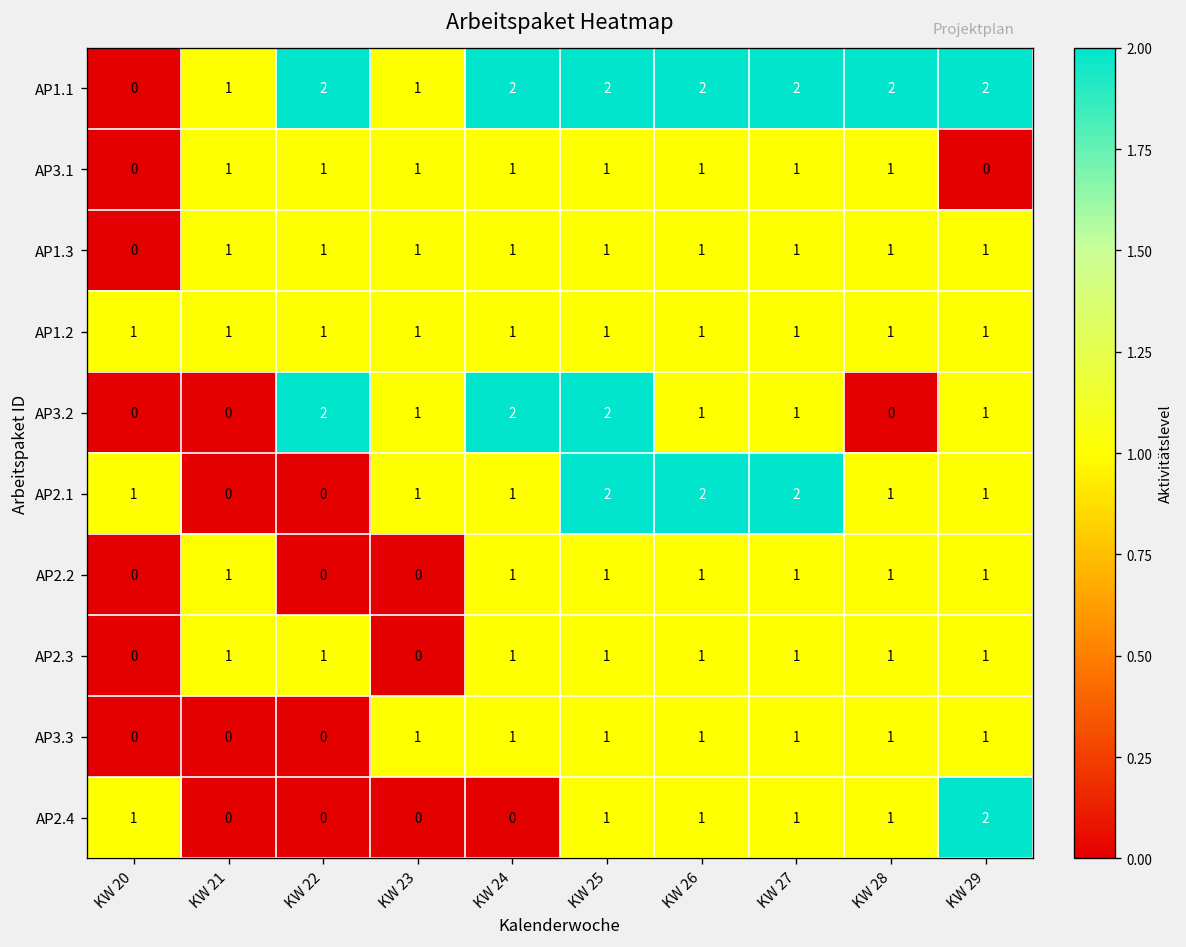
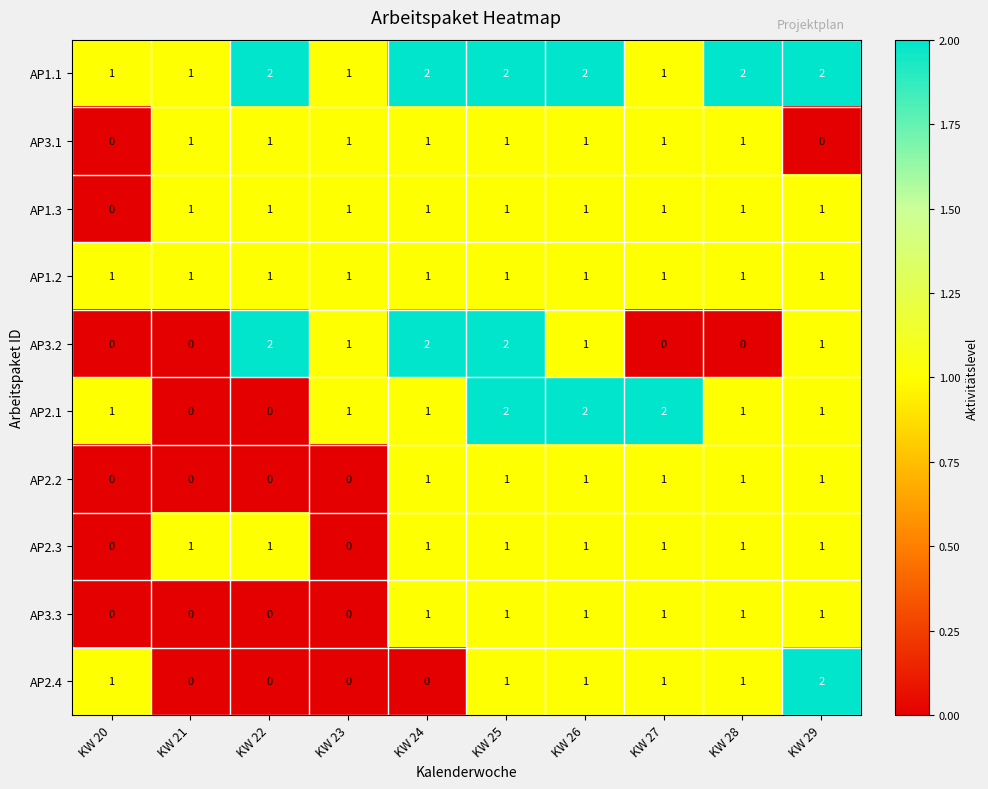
  {
    "AP1.1": {
-     "KW 20": 0,
+     "KW 20": 1,
      "KW 21": 1,
      "KW 22": 2,
      "KW 23": 1,
      "KW 24": 2,
      "KW 25": 2,
      "KW 26": 2,
-     "KW 27": 2,
+     "KW 27": 1,
      "KW 28": 2,
      "KW 29": 2
    },
    "AP3.1": {
      "KW 20": 0,
      "KW 21": 1,
      "KW 22": 1,
      "KW 23": 1,
      "KW 24": 1,
      "KW 25": 1,
      "KW 26": 1,
      "KW 27": 1,
      "KW 28": 1,
      "KW 29": 0
    },
    "AP1.3": {
      "KW 20": 0,
      "KW 21": 1,
      "KW 22": 1,
      "KW 23": 1,
      "KW 24": 1,
      "KW 25": 1,
      "KW 26": 1,
      "KW 27": 1,
      "KW 28": 1,
      "KW 29": 1
    },
    "AP1.2": {
      "KW 20": 1,
      "KW 21": 1,
      "KW 22": 1,
      "KW 23": 1,
      "KW 24": 1,
      "KW 25": 1,
      "KW 26": 1,
      "KW 27": 1,
      "KW 28": 1,
      "KW 29": 1
    },
    "AP3.2": {
      "KW 20": 0,
      "KW 21": 0,
      "KW 22": 2,
      "KW 23": 1,
      "KW 24": 2,
      "KW 25": 2,
      "KW 26": 1,
-     "KW 27": 1,
+     "KW 27": 0,
      "KW 28": 0,
      "KW 29": 1
    },
    "AP2.1": {
      "KW 20": 1,
      "KW 21": 0,
      "KW 22": 0,
      "KW 23": 1,
      "KW 24": 1,
      "KW 25": 2,
      "KW 26": 2,
      "KW 27": 2,
      "KW 28": 1,
      "KW 29": 1
    },
    "AP2.2": {
      "KW 20": 0,
-     "KW 21": 1,
+     "KW 21": 0,
      "KW 22": 0,
      "KW 23": 0,
      "KW 24": 1,
      "KW 25": 1,
      "KW 26": 1,
      "KW 27": 1,
      "KW 28": 1,
      "KW 29": 1
    },
    "AP2.3": {
      "KW 20": 0,
      "KW 21": 1,
      "KW 22": 1,
      "KW 23": 0,
      "KW 24": 1,
      "KW 25": 1,
      "KW 26": 1,
      "KW 27": 1,
      "KW 28": 1,
      "KW 29": 1
    },
    "AP3.3": {
      "KW 20": 0,
      "KW 21": 0,
      "KW 22": 0,
-     "KW 23": 1,
+     "KW 23": 0,
      "KW 24": 1,
      "KW 25": 1,
      "KW 26": 1,
      "KW 27": 1,
      "KW 28": 1,
      "KW 29": 1
    },
    "AP2.4": {
      "KW 20": 1,
      "KW 21": 0,
      "KW 22": 0,
      "KW 23": 0,
      "KW 24": 0,
      "KW 25": 1,
      "KW 26": 1,
      "KW 27": 1,
      "KW 28": 1,
      "KW 29": 2
    }
  }
